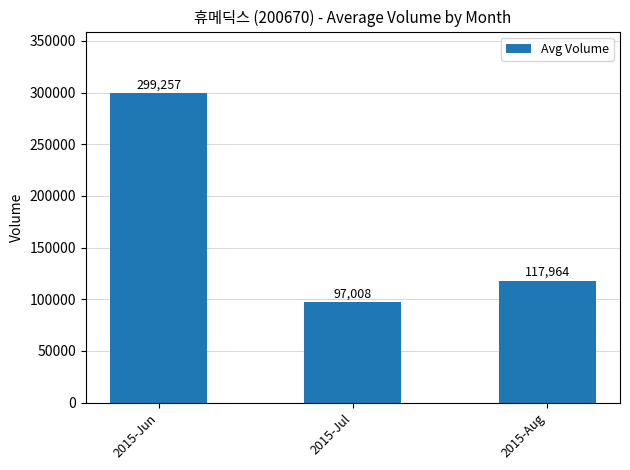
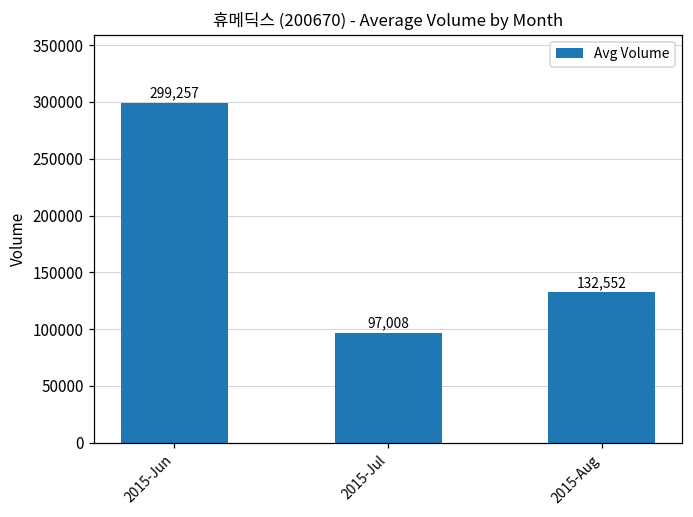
  {
    "2015-Jun": "299,257",
    "2015-Jul": "97,008",
-   "2015-Aug": "117,964"
+   "2015-Aug": "132,552"
  }
